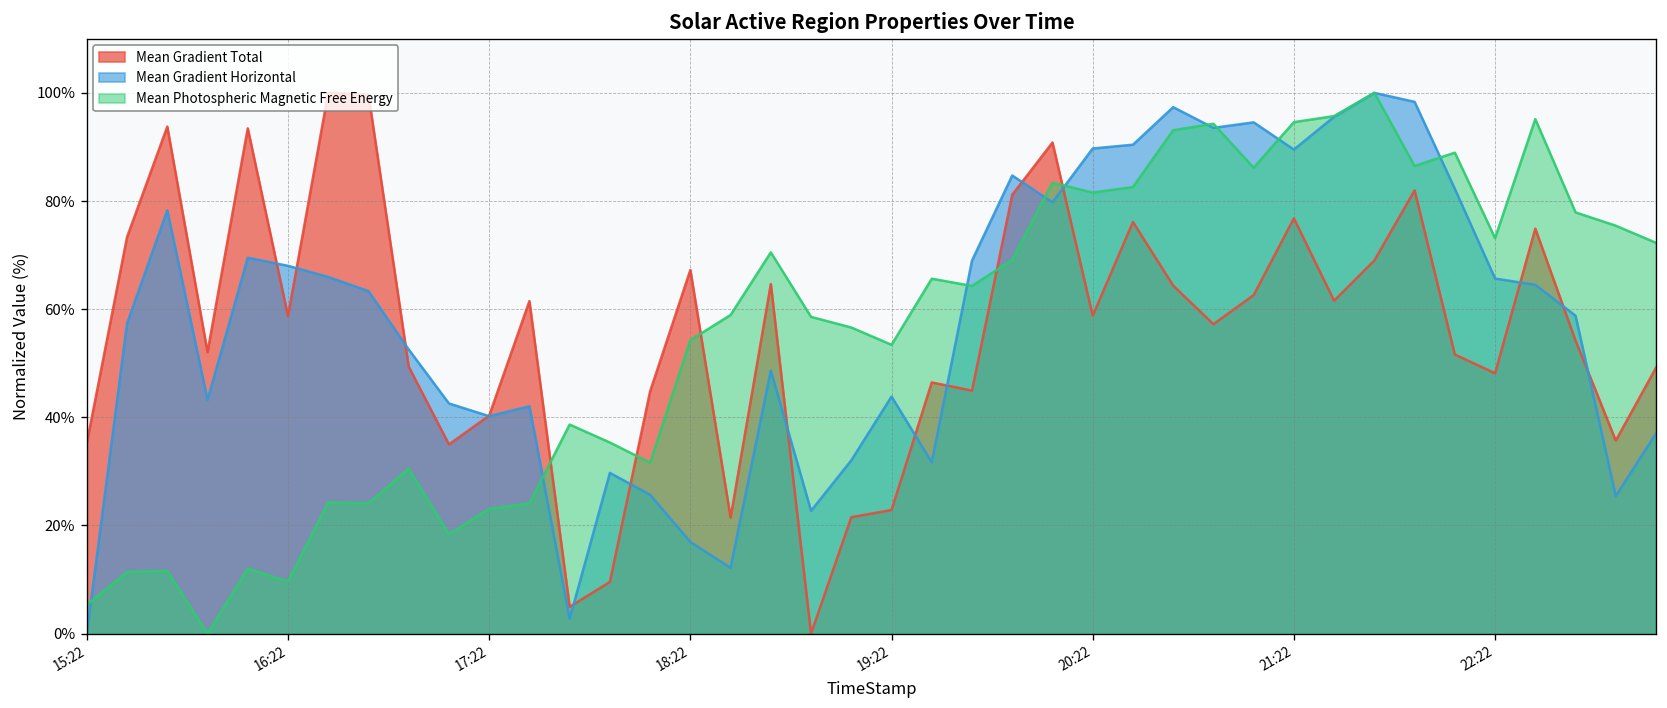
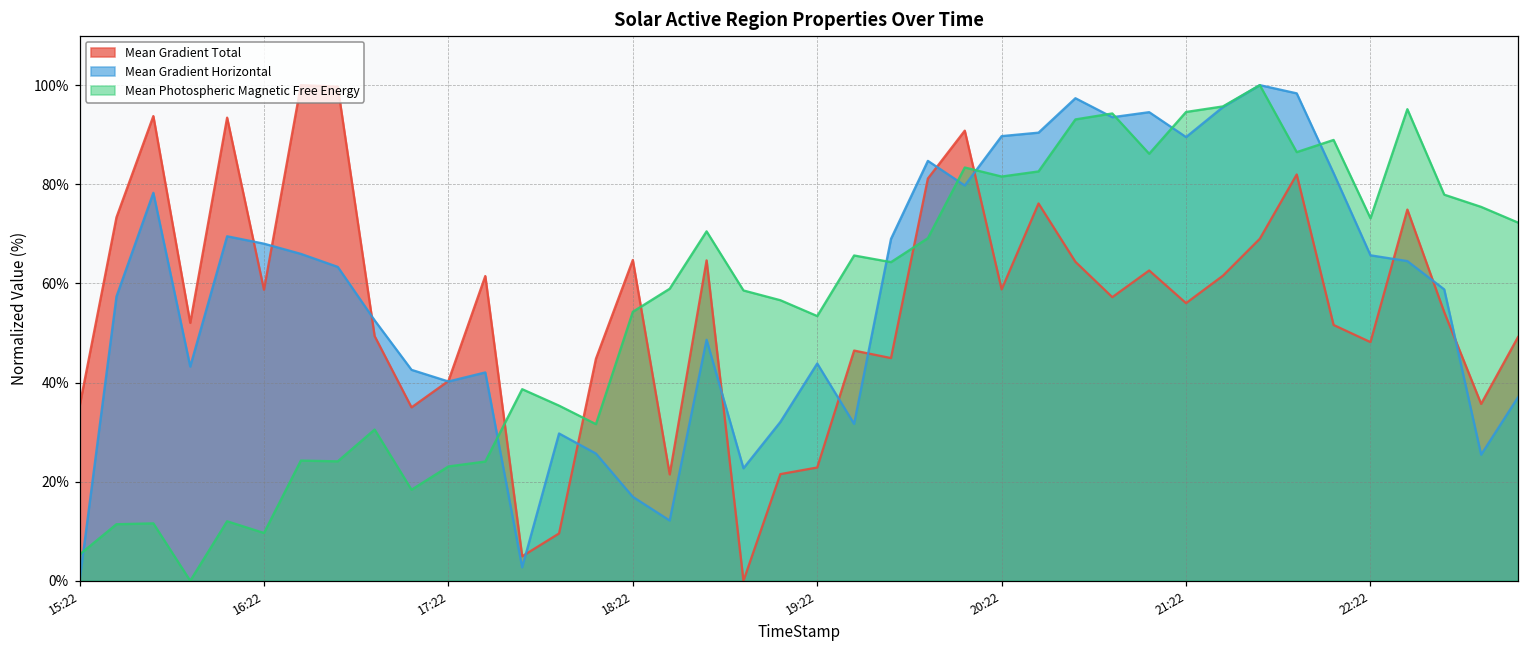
  {
    "Mean Gradient Total": {
      "15:22": "35%",
      "16:22": "59%",
-     "18:22": "67%",
+     "18:22": "65%",
      "19:22": "23%",
      "20:22": "59%",
-     "21:22": "77%",
+     "21:22": "56%",
      "22:22": "48%"
    },
    "Mean Gradient Horizontal": {
      "15:22": "0%",
      "16:22": "68%",
      "18:22": "17%",
      "19:22": "44%",
      "20:22": "90%",
      "21:22": "90%",
      "22:22": "66%"
    },
    "Mean Photospheric Magnetic Free Energy": {
      "15:22": "5%",
      "16:22": "10%",
      "17:22": "23%",
      "18:22": "54%",
      "19:22": "53%",
      "20:22": "82%",
      "21:22": "95%",
      "22:22": "73%"
    }
  }
